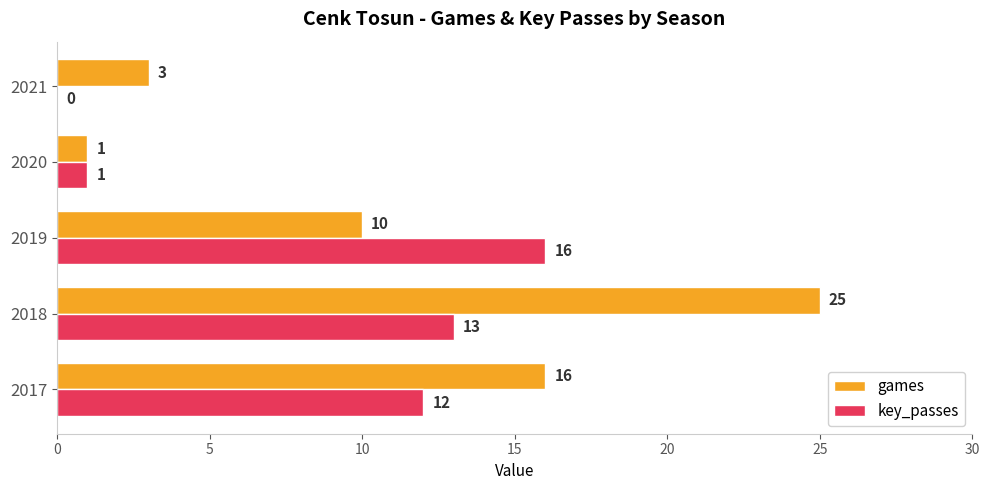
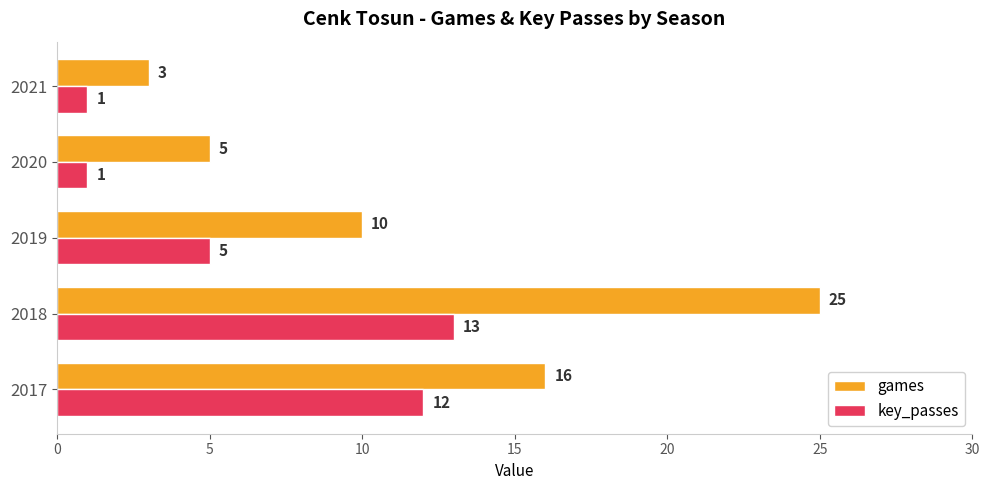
  {
    "games": {
      "2021": 3,
-     "2020": 1,
+     "2020": 5,
      "2019": 10,
      "2018": 25,
      "2017": 16
    },
    "key_passes": {
-     "2021": 0,
+     "2021": 1,
      "2020": 1,
-     "2019": 16,
+     "2019": 5,
      "2018": 13,
      "2017": 12
    }
  }
